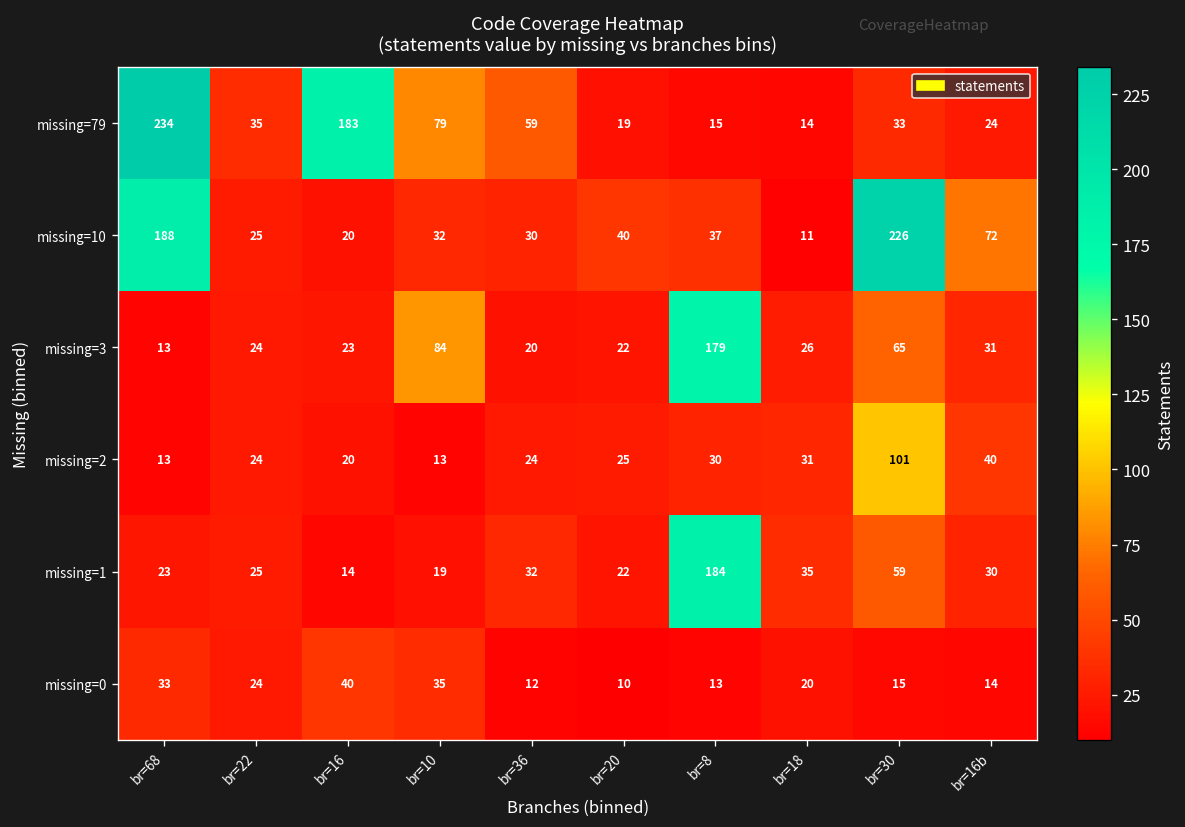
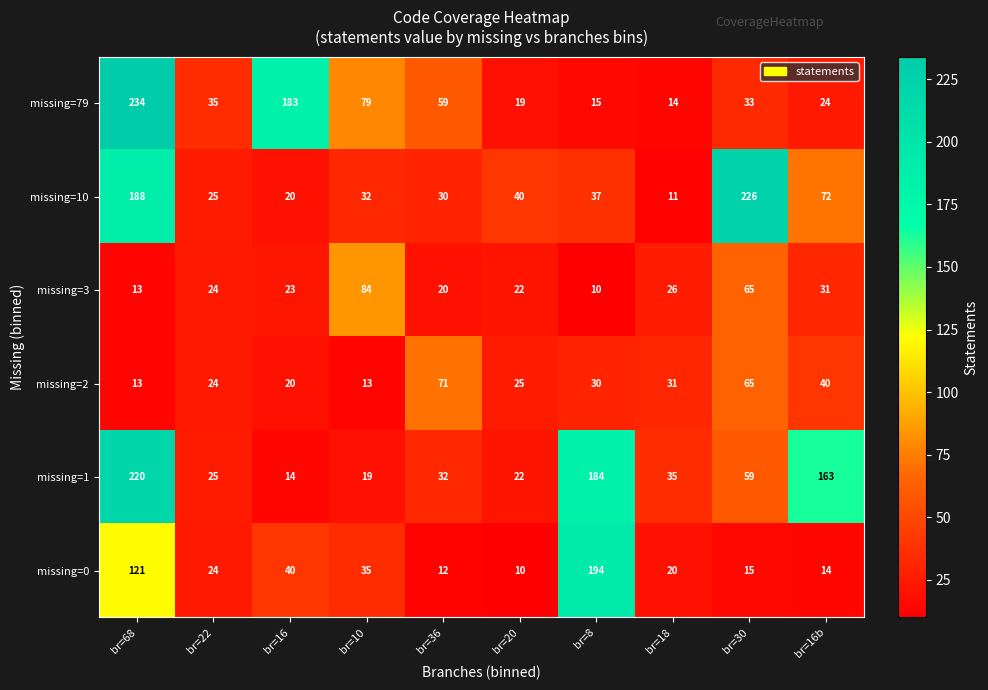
  {
    "missing=79": {
      "br=68": 234,
      "br=22": 35,
      "br=16": 183,
      "br=10": 79,
      "br=36": 59,
      "br=20": 19,
      "br=8": 15,
      "br=18": 14,
      "br=30": 33,
      "br=16b": 24
    },
    "missing=10": {
      "br=68": 188,
      "br=22": 25,
      "br=16": 20,
      "br=10": 32,
      "br=36": 30,
      "br=20": 40,
      "br=8": 37,
      "br=18": 11,
      "br=30": 226,
      "br=16b": 72
    },
    "missing=3": {
      "br=68": 13,
      "br=22": 24,
      "br=16": 23,
      "br=10": 84,
      "br=36": 20,
      "br=20": 22,
-     "br=8": 179,
+     "br=8": 10,
      "br=18": 26,
      "br=30": 65,
      "br=16b": 31
    },
    "missing=2": {
      "br=68": 13,
      "br=22": 24,
      "br=16": 20,
      "br=10": 13,
-     "br=36": 24,
+     "br=36": 71,
      "br=20": 25,
      "br=8": 30,
      "br=18": 31,
-     "br=30": 101,
+     "br=30": 65,
      "br=16b": 40
    },
    "missing=1": {
-     "br=68": 23,
+     "br=68": 220,
      "br=22": 25,
      "br=16": 14,
      "br=10": 19,
      "br=36": 32,
      "br=20": 22,
      "br=8": 184,
      "br=18": 35,
      "br=30": 59,
-     "br=16b": 30
+     "br=16b": 163
    },
    "missing=0": {
-     "br=68": 33,
+     "br=68": 121,
      "br=22": 24,
      "br=16": 40,
      "br=10": 35,
      "br=36": 12,
      "br=20": 10,
-     "br=8": 13,
+     "br=8": 194,
      "br=18": 20,
      "br=30": 15,
      "br=16b": 14
    }
  }
